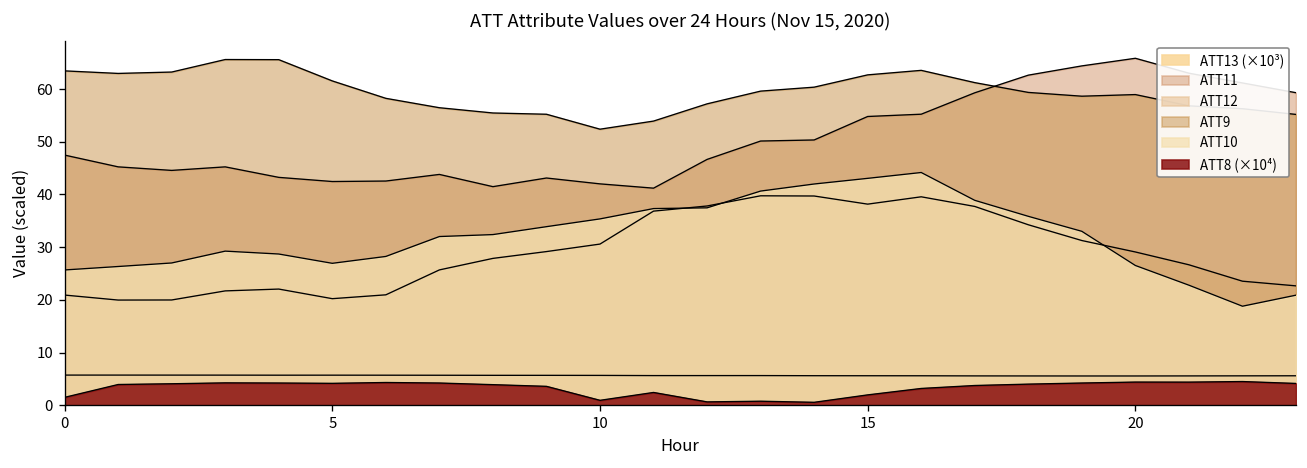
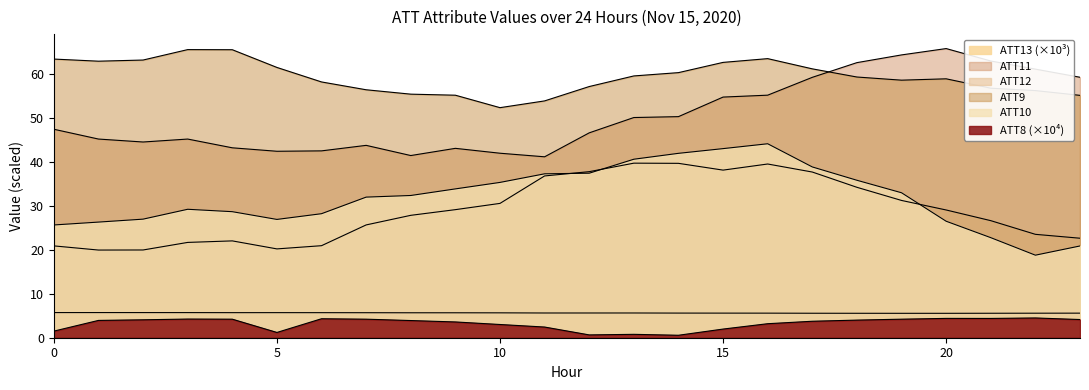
  {
    "ATT8 (×10⁴)": {
      "0": 2,
-     "5": 4,
-     "10": 1,
+     "5": 1,
+     "10": 3,
      "15": 2,
      "20": 4
    }
  }
